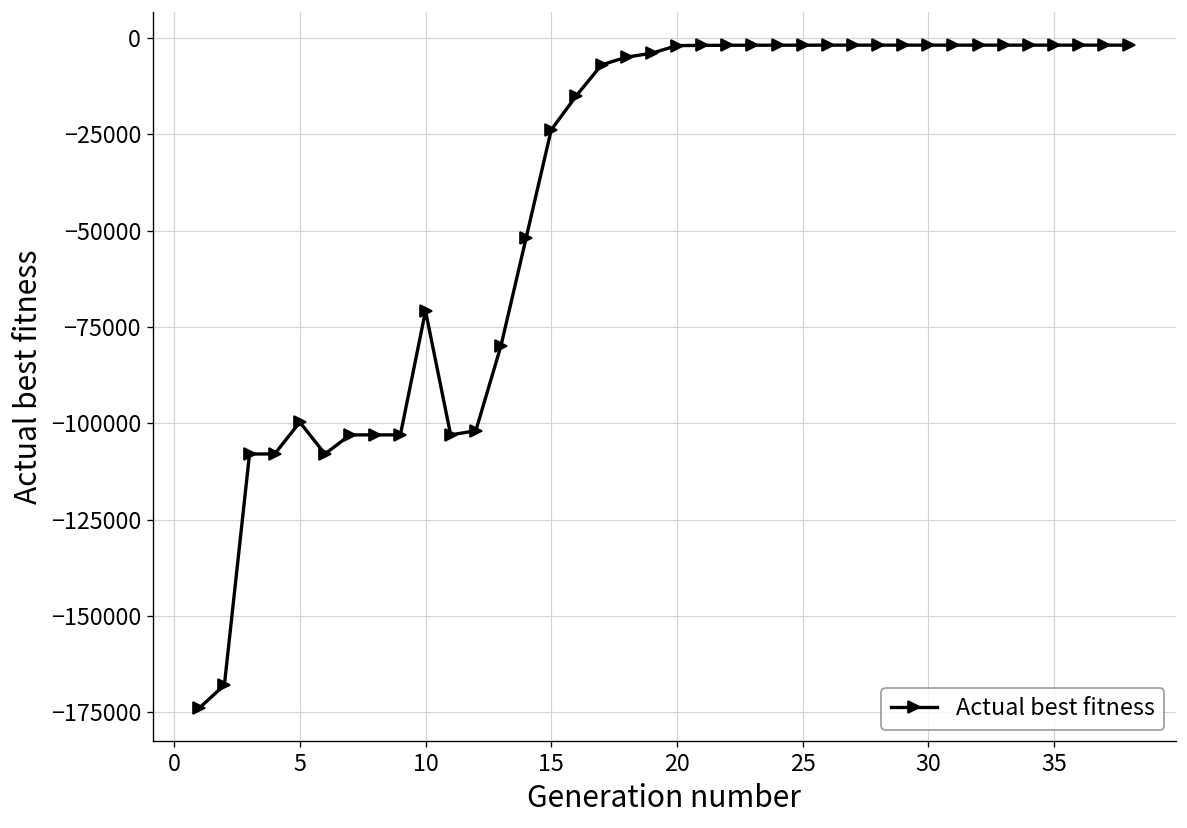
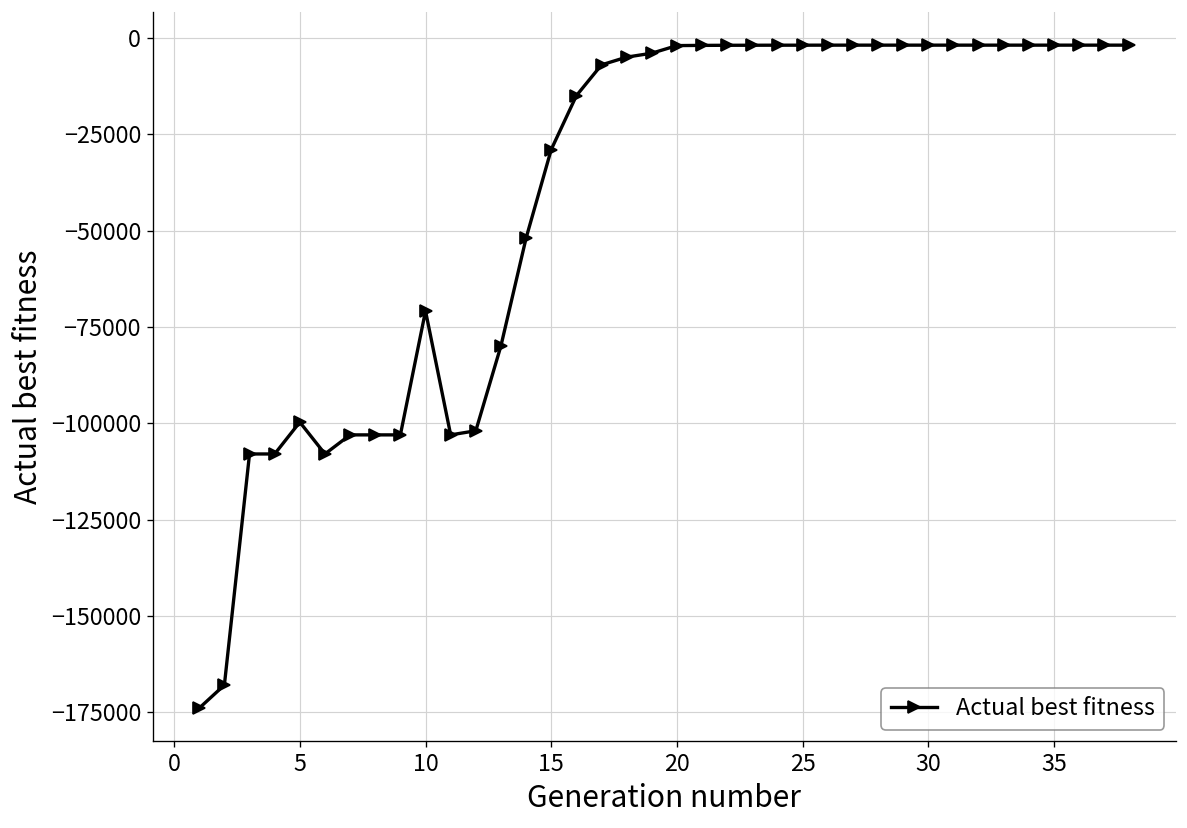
  {
    "5": -100000,
    "10": -71000,
-   "15": -24000,
+   "15": -29000,
    "20": -2000,
    "25": -2000,
    "30": -2000,
    "35": -2000
  }
